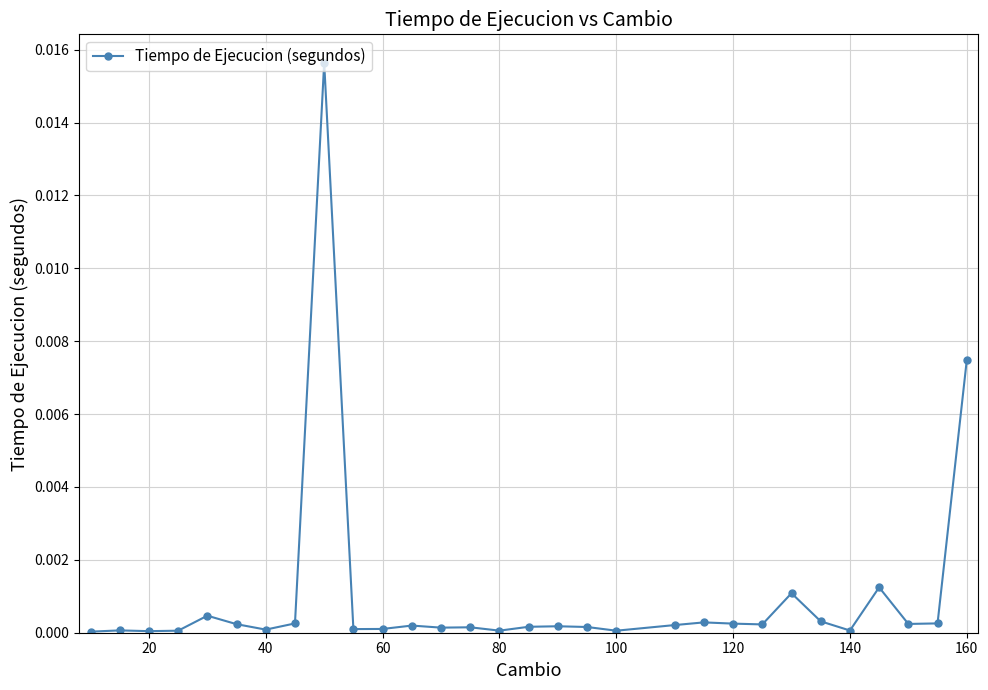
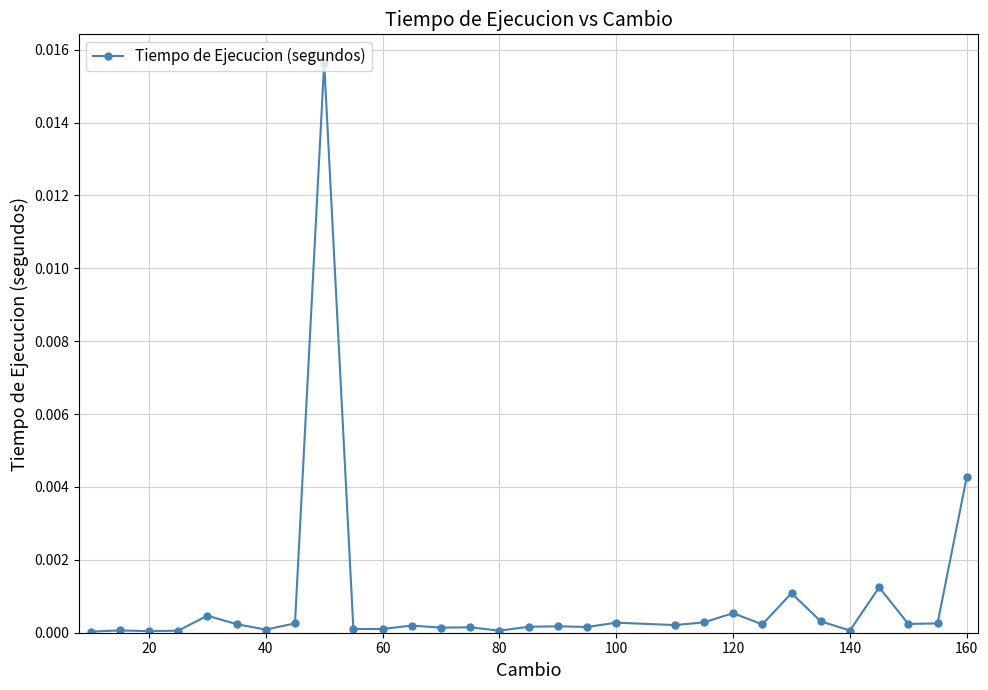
  {
    "20": 0.0000,
    "40": 0.0001,
    "60": 0.0001,
    "80": 0.0001,
-   "100": 0.0001,
-   "120": 0.0002,
+   "100": 0.0003,
+   "120": 0.0005,
    "140": 0.0001,
-   "160": 0.0075
+   "160": 0.0043
  }
